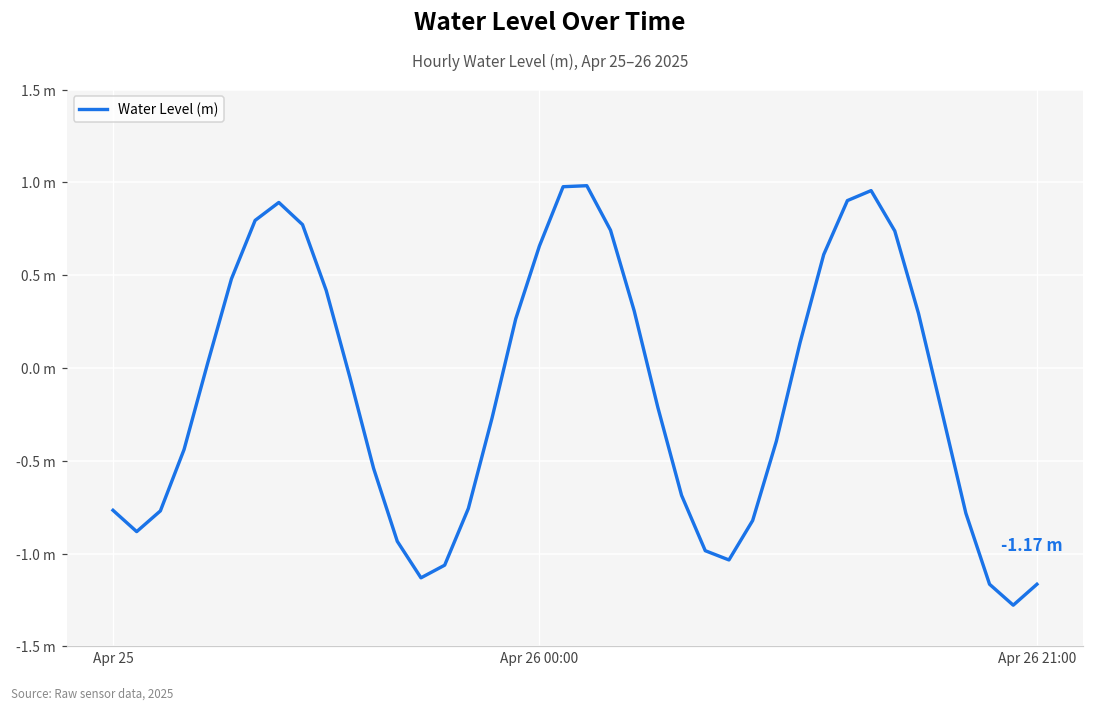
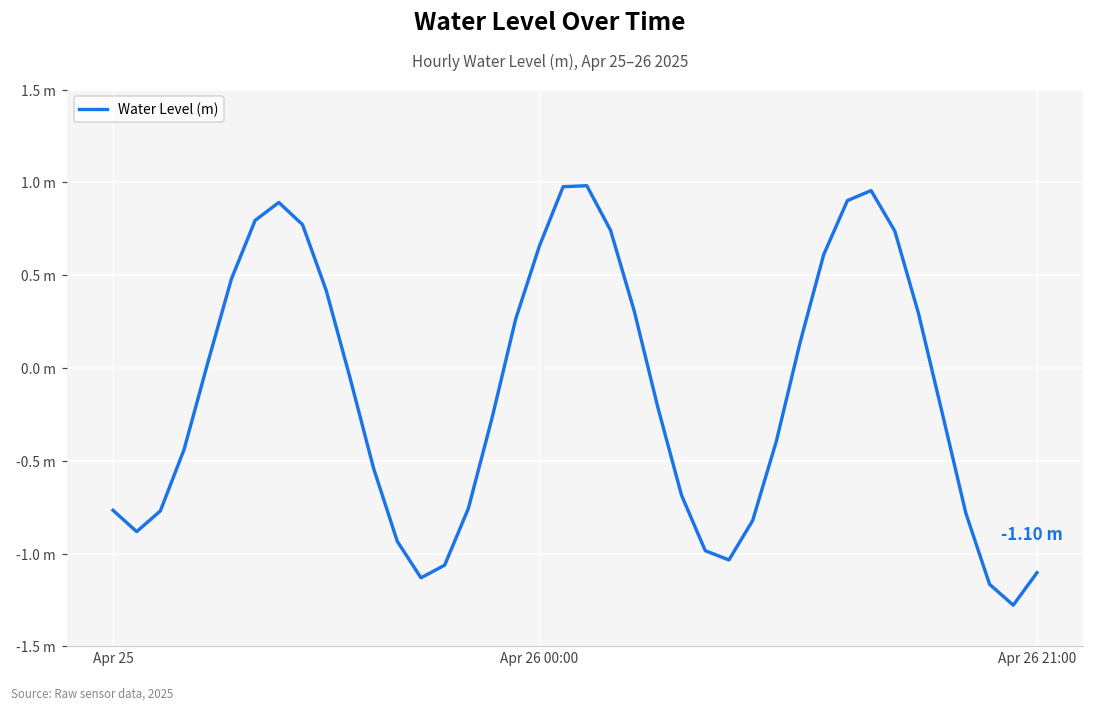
  {
-   "Apr 26 21:00": -1.17
+   "Apr 26 21:00": -1.10
  }
